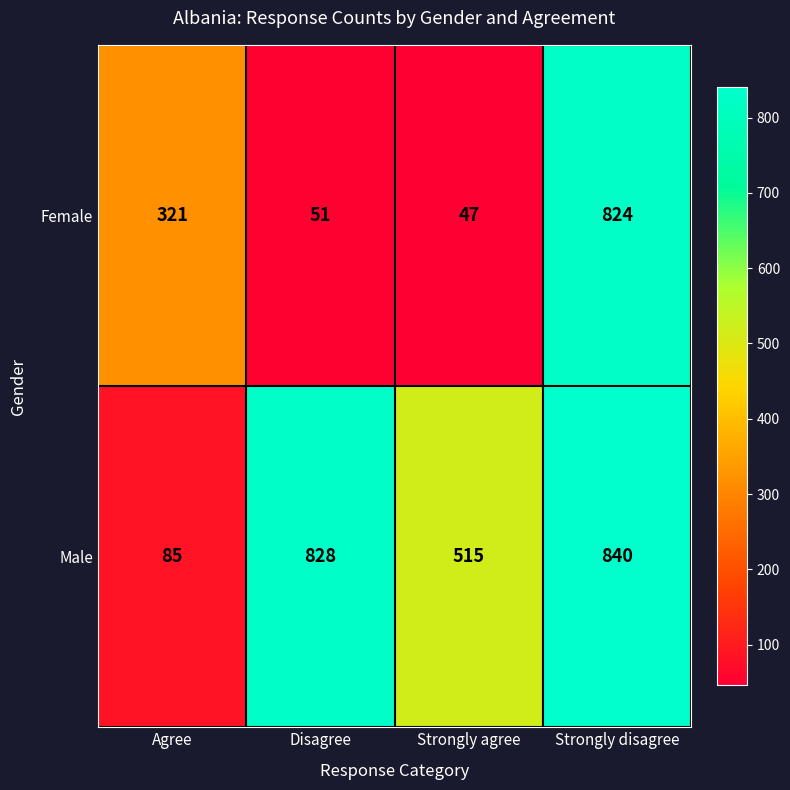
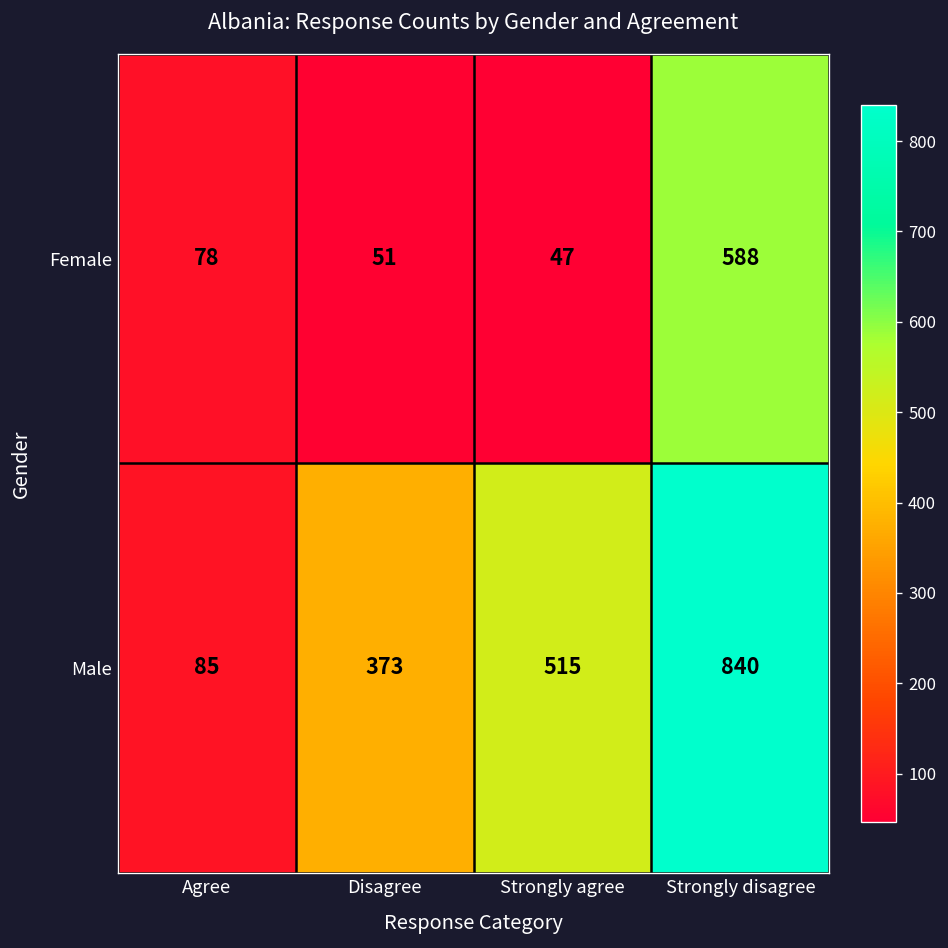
  {
    "Female": {
-     "Agree": 321,
+     "Agree": 78,
      "Disagree": 51,
      "Strongly agree": 47,
-     "Strongly disagree": 824
+     "Strongly disagree": 588
    },
    "Male": {
      "Agree": 85,
-     "Disagree": 828,
+     "Disagree": 373,
      "Strongly agree": 515,
      "Strongly disagree": 840
    }
  }
